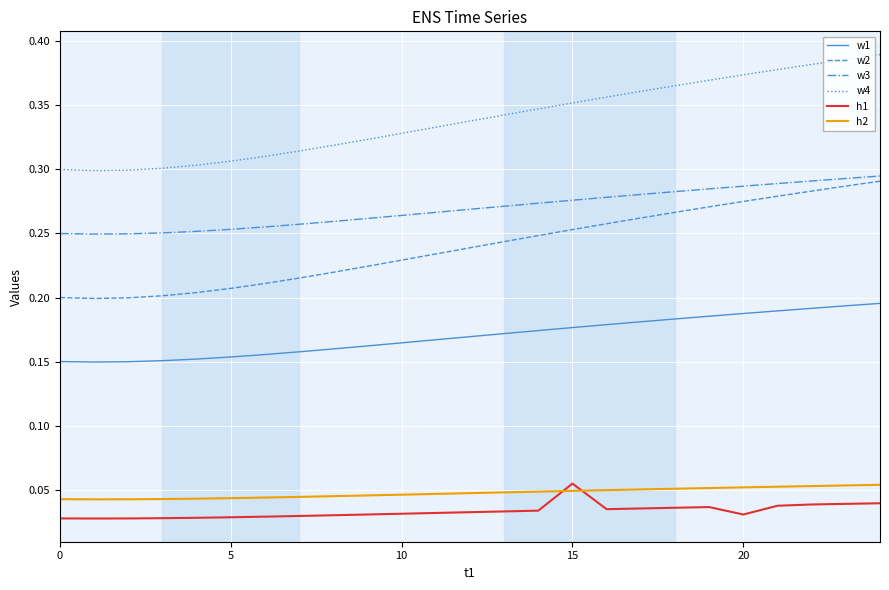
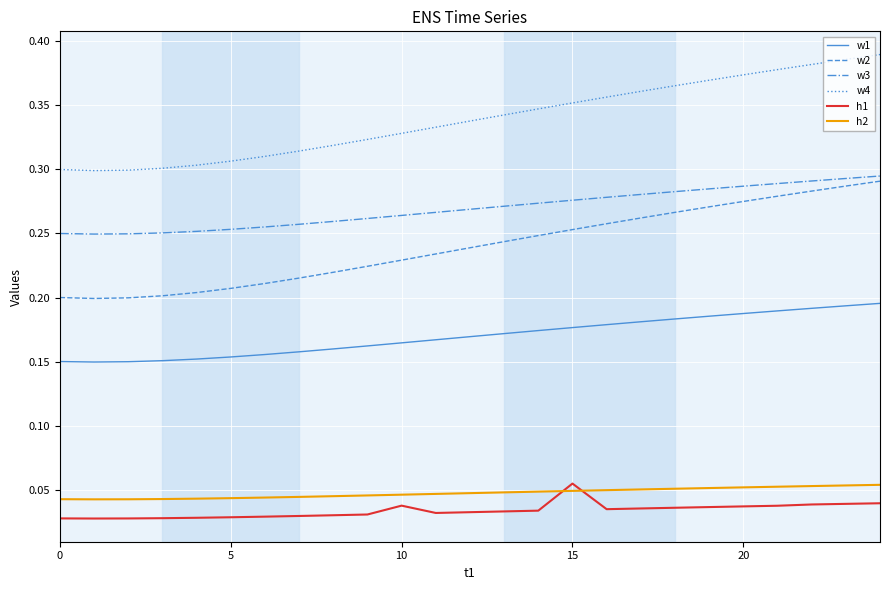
  {
    "h1": {
      "0": 0.028,
      "5": 0.028,
-     "10": 0.031,
+     "10": 0.037,
      "15": 0.055,
-     "20": 0.031
+     "20": 0.037
    },
    "h2": {
      "0": 0.043,
      "5": 0.043,
      "10": 0.046,
      "15": 0.049,
      "20": 0.052
    }
  }
